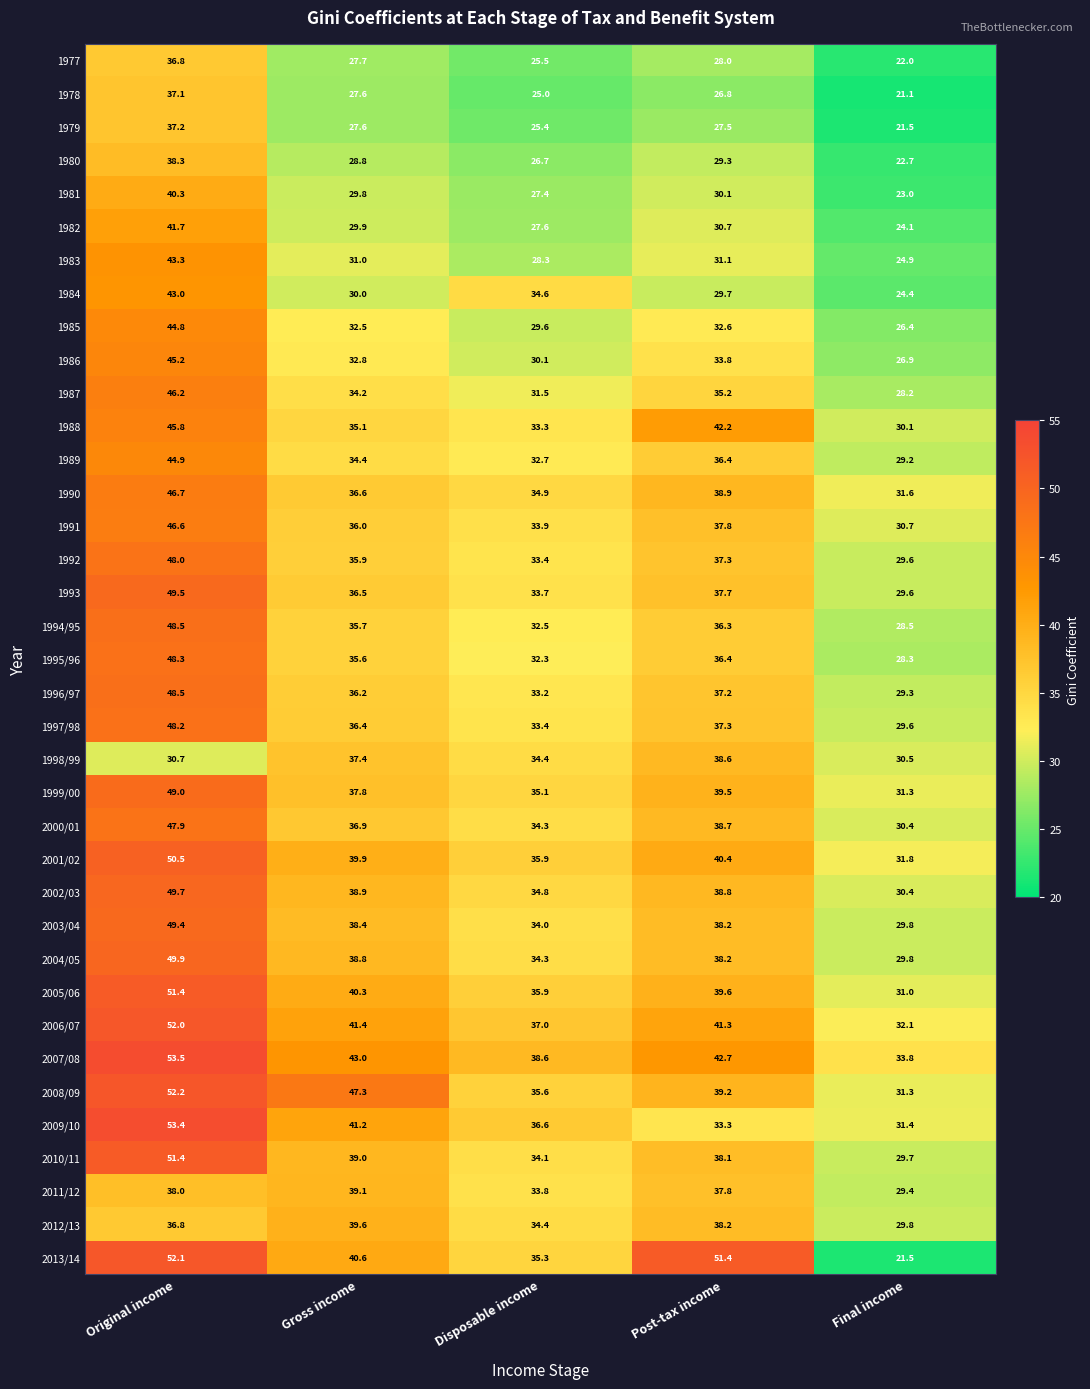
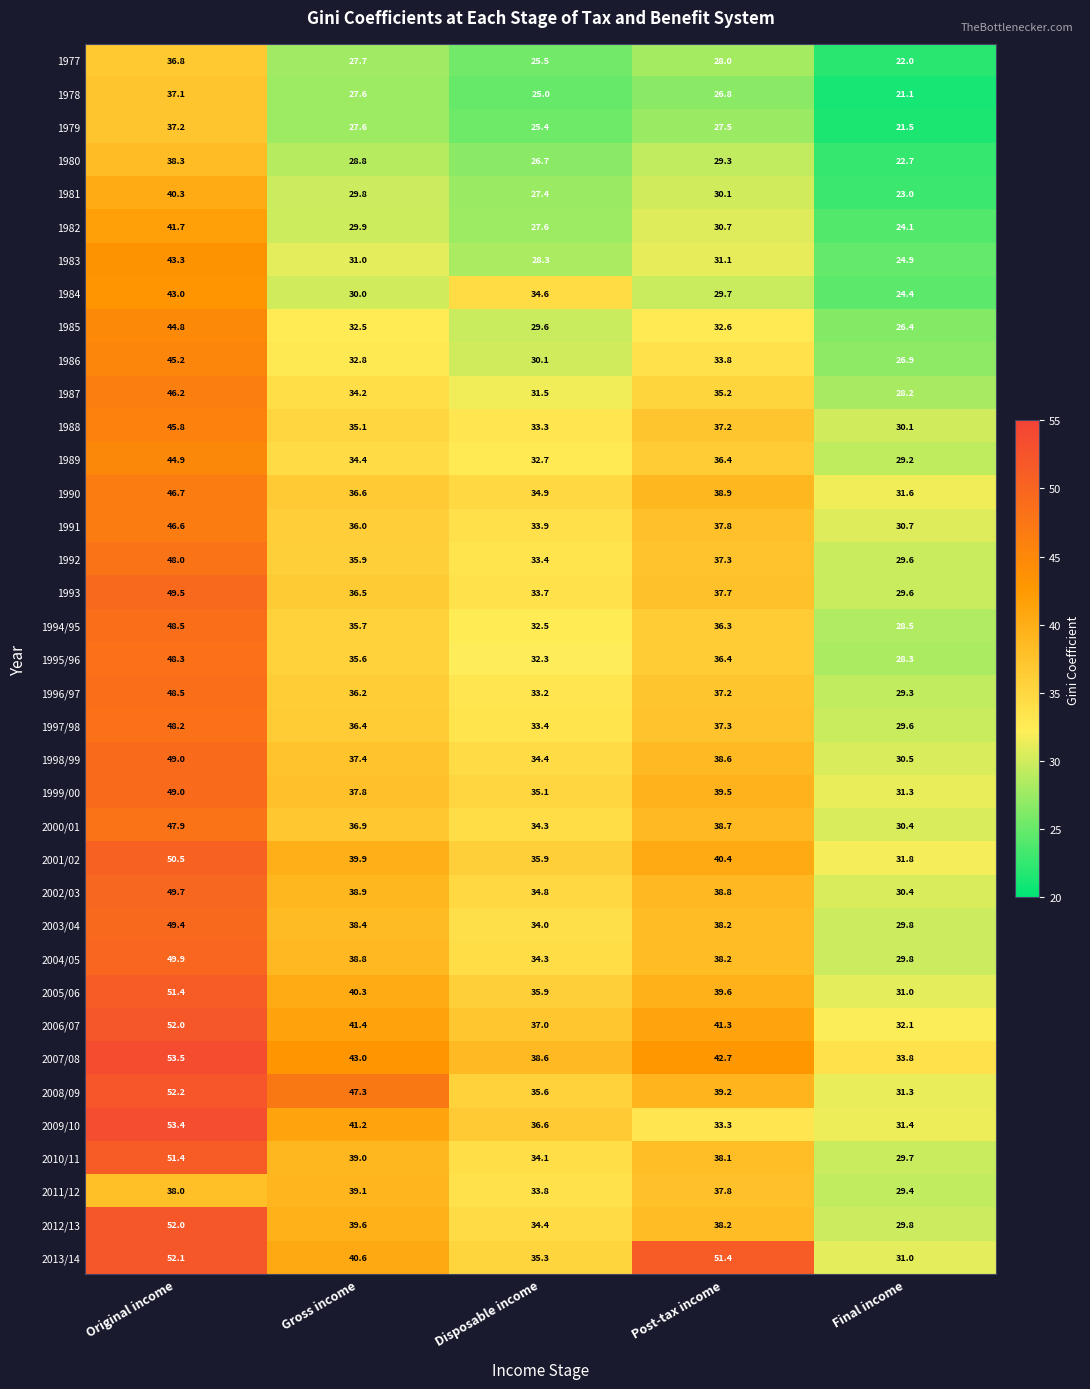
  {
    "1977": {
      "Original income": 36.8,
      "Gross income": 27.7,
      "Disposable income": 25.5,
      "Post-tax income": 28.0,
      "Final income": 22.0
    },
    "1978": {
      "Original income": 37.1,
      "Gross income": 27.6,
      "Disposable income": 25.0,
      "Post-tax income": 26.8,
      "Final income": 21.1
    },
    "1979": {
      "Original income": 37.2,
      "Gross income": 27.6,
      "Disposable income": 25.4,
      "Post-tax income": 27.5,
      "Final income": 21.5
    },
    "1980": {
      "Original income": 38.3,
      "Gross income": 28.8,
      "Disposable income": 26.7,
      "Post-tax income": 29.3,
      "Final income": 22.7
    },
    "1981": {
      "Original income": 40.3,
      "Gross income": 29.8,
      "Disposable income": 27.4,
      "Post-tax income": 30.1,
      "Final income": 23.0
    },
    "1982": {
      "Original income": 41.7,
      "Gross income": 29.9,
      "Disposable income": 27.6,
      "Post-tax income": 30.7,
      "Final income": 24.1
    },
    "1983": {
      "Original income": 43.3,
      "Gross income": 31.0,
      "Disposable income": 28.3,
      "Post-tax income": 31.1,
      "Final income": 24.9
    },
    "1984": {
      "Original income": 43.0,
      "Gross income": 30.0,
      "Disposable income": 34.6,
      "Post-tax income": 29.7,
      "Final income": 24.4
    },
    "1985": {
      "Original income": 44.8,
      "Gross income": 32.5,
      "Disposable income": 29.6,
      "Post-tax income": 32.6,
      "Final income": 26.4
    },
    "1986": {
      "Original income": 45.2,
      "Gross income": 32.8,
      "Disposable income": 30.1,
      "Post-tax income": 33.8,
      "Final income": 26.9
    },
    "1987": {
      "Original income": 46.2,
      "Gross income": 34.2,
      "Disposable income": 31.5,
      "Post-tax income": 35.2,
      "Final income": 28.2
    },
    "1988": {
      "Original income": 45.8,
      "Gross income": 35.1,
      "Disposable income": 33.3,
-     "Post-tax income": 42.2,
+     "Post-tax income": 37.2,
      "Final income": 30.1
    },
    "1989": {
      "Original income": 44.9,
      "Gross income": 34.4,
      "Disposable income": 32.7,
      "Post-tax income": 36.4,
      "Final income": 29.2
    },
    "1990": {
      "Original income": 46.7,
      "Gross income": 36.6,
      "Disposable income": 34.9,
      "Post-tax income": 38.9,
      "Final income": 31.6
    },
    "1991": {
      "Original income": 46.6,
      "Gross income": 36.0,
      "Disposable income": 33.9,
      "Post-tax income": 37.8,
      "Final income": 30.7
    },
    "1992": {
      "Original income": 48.0,
      "Gross income": 35.9,
      "Disposable income": 33.4,
      "Post-tax income": 37.3,
      "Final income": 29.6
    },
    "1993": {
      "Original income": 49.5,
      "Gross income": 36.5,
      "Disposable income": 33.7,
      "Post-tax income": 37.7,
      "Final income": 29.6
    },
    "1994/95": {
      "Original income": 48.5,
      "Gross income": 35.7,
      "Disposable income": 32.5,
      "Post-tax income": 36.3,
      "Final income": 28.5
    },
    "1995/96": {
      "Original income": 48.3,
      "Gross income": 35.6,
      "Disposable income": 32.3,
      "Post-tax income": 36.4,
      "Final income": 28.3
    },
    "1996/97": {
      "Original income": 48.5,
      "Gross income": 36.2,
      "Disposable income": 33.2,
      "Post-tax income": 37.2,
      "Final income": 29.3
    },
    "1997/98": {
      "Original income": 48.2,
      "Gross income": 36.4,
      "Disposable income": 33.4,
      "Post-tax income": 37.3,
      "Final income": 29.6
    },
    "1998/99": {
-     "Original income": 30.7,
+     "Original income": 49.0,
      "Gross income": 37.4,
      "Disposable income": 34.4,
      "Post-tax income": 38.6,
      "Final income": 30.5
    },
    "1999/00": {
      "Original income": 49.0,
      "Gross income": 37.8,
      "Disposable income": 35.1,
      "Post-tax income": 39.5,
      "Final income": 31.3
    },
    "2000/01": {
      "Original income": 47.9,
      "Gross income": 36.9,
      "Disposable income": 34.3,
      "Post-tax income": 38.7,
      "Final income": 30.4
    },
    "2001/02": {
      "Original income": 50.5,
      "Gross income": 39.9,
      "Disposable income": 35.9,
      "Post-tax income": 40.4,
      "Final income": 31.8
    },
    "2002/03": {
      "Original income": 49.7,
      "Gross income": 38.9,
      "Disposable income": 34.8,
      "Post-tax income": 38.8,
      "Final income": 30.4
    },
    "2003/04": {
      "Original income": 49.4,
      "Gross income": 38.4,
      "Disposable income": 34.0,
      "Post-tax income": 38.2,
      "Final income": 29.8
    },
    "2004/05": {
      "Original income": 49.9,
      "Gross income": 38.8,
      "Disposable income": 34.3,
      "Post-tax income": 38.2,
      "Final income": 29.8
    },
    "2005/06": {
      "Original income": 51.4,
      "Gross income": 40.3,
      "Disposable income": 35.9,
      "Post-tax income": 39.6,
      "Final income": 31.0
    },
    "2006/07": {
      "Original income": 52.0,
      "Gross income": 41.4,
      "Disposable income": 37.0,
      "Post-tax income": 41.3,
      "Final income": 32.1
    },
    "2007/08": {
      "Original income": 53.5,
      "Gross income": 43.0,
      "Disposable income": 38.6,
      "Post-tax income": 42.7,
      "Final income": 33.8
    },
    "2008/09": {
      "Original income": 52.2,
      "Gross income": 47.3,
      "Disposable income": 35.6,
      "Post-tax income": 39.2,
      "Final income": 31.3
    },
    "2009/10": {
      "Original income": 53.4,
      "Gross income": 41.2,
      "Disposable income": 36.6,
      "Post-tax income": 33.3,
      "Final income": 31.4
    },
    "2010/11": {
      "Original income": 51.4,
      "Gross income": 39.0,
      "Disposable income": 34.1,
      "Post-tax income": 38.1,
      "Final income": 29.7
    },
    "2011/12": {
      "Original income": 38.0,
      "Gross income": 39.1,
      "Disposable income": 33.8,
      "Post-tax income": 37.8,
      "Final income": 29.4
    },
    "2012/13": {
-     "Original income": 36.8,
+     "Original income": 52.0,
      "Gross income": 39.6,
      "Disposable income": 34.4,
      "Post-tax income": 38.2,
      "Final income": 29.8
    },
    "2013/14": {
      "Original income": 52.1,
      "Gross income": 40.6,
      "Disposable income": 35.3,
      "Post-tax income": 51.4,
-     "Final income": 21.5
+     "Final income": 31.0
    }
  }
